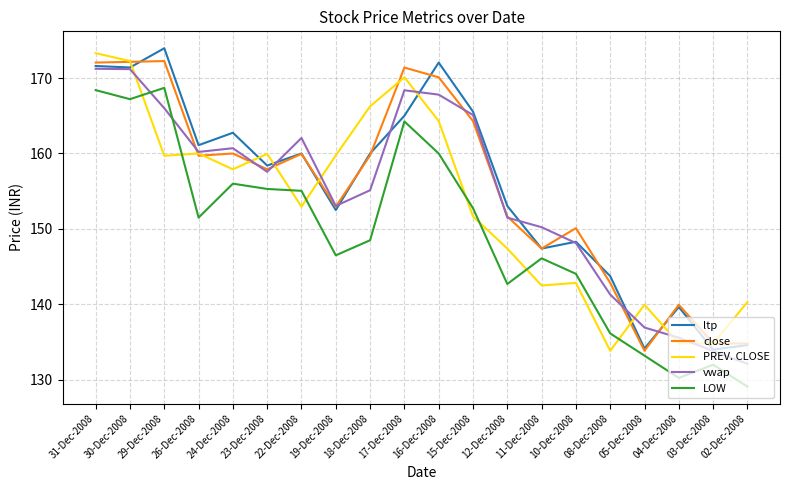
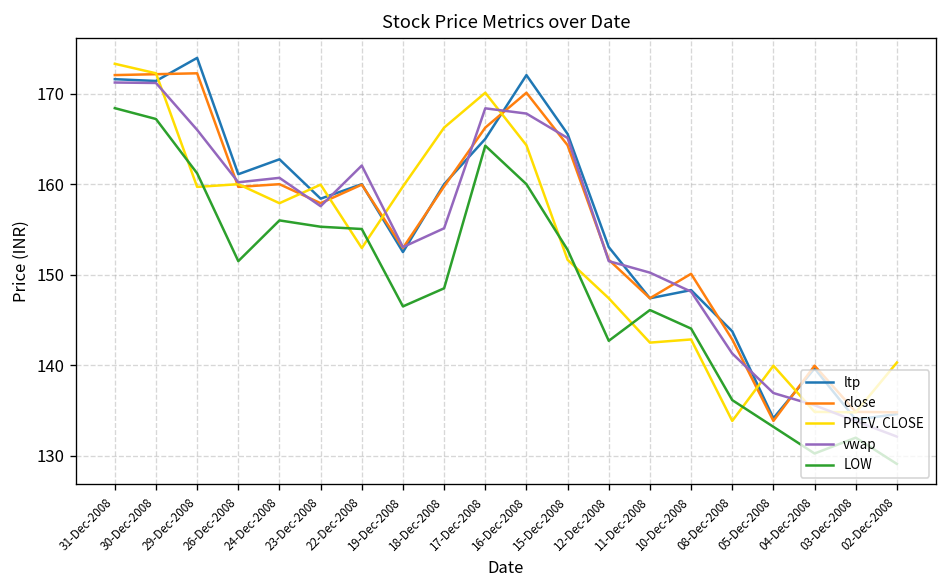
  {
    "ltp": {
      "31-Dec-2008": 172,
      "29-Dec-2008": 174,
      "26-Dec-2008": 161,
      "24-Dec-2008": 163,
      "23-Dec-2008": 158,
      "19-Dec-2008": 153,
      "17-Dec-2008": 165,
      "16-Dec-2008": 172,
      "15-Dec-2008": 166,
      "12-Dec-2008": 153,
      "08-Dec-2008": 144
    },
    "close": {
      "31-Dec-2008": 172,
      "29-Dec-2008": 172,
      "24-Dec-2008": 160,
-     "17-Dec-2008": 171,
+     "17-Dec-2008": 166,
      "16-Dec-2008": 170,
      "15-Dec-2008": 164,
      "10-Dec-2008": 150,
      "08-Dec-2008": 143
    },
    "PREV. CLOSE": {
      "31-Dec-2008": 173,
      "29-Dec-2008": 160,
      "24-Dec-2008": 158,
      "23-Dec-2008": 160,
      "22-Dec-2008": 153,
      "19-Dec-2008": 160,
      "18-Dec-2008": 166,
      "17-Dec-2008": 170,
      "16-Dec-2008": 164,
      "15-Dec-2008": 152,
      "12-Dec-2008": 147,
      "11-Dec-2008": 143,
      "10-Dec-2008": 143,
      "08-Dec-2008": 134,
      "05-Dec-2008": 140,
      "02-Dec-2008": 140
    },
    "vwap": {
      "31-Dec-2008": 171,
      "29-Dec-2008": 166,
      "24-Dec-2008": 161,
      "22-Dec-2008": 162,
      "18-Dec-2008": 155,
      "17-Dec-2008": 168,
      "16-Dec-2008": 168,
      "15-Dec-2008": 165,
      "11-Dec-2008": 150,
      "08-Dec-2008": 141,
      "05-Dec-2008": 137
    },
    "LOW": {
      "31-Dec-2008": 168,
      "30-Dec-2008": 167,
-     "29-Dec-2008": 169,
+     "29-Dec-2008": 161,
      "26-Dec-2008": 152,
      "24-Dec-2008": 156,
      "23-Dec-2008": 155,
      "22-Dec-2008": 155,
      "19-Dec-2008": 147,
      "18-Dec-2008": 149,
      "17-Dec-2008": 164,
      "16-Dec-2008": 160,
      "15-Dec-2008": 153,
      "12-Dec-2008": 143,
      "11-Dec-2008": 146,
      "10-Dec-2008": 144,
      "08-Dec-2008": 136,
      "05-Dec-2008": 133
    }
  }
